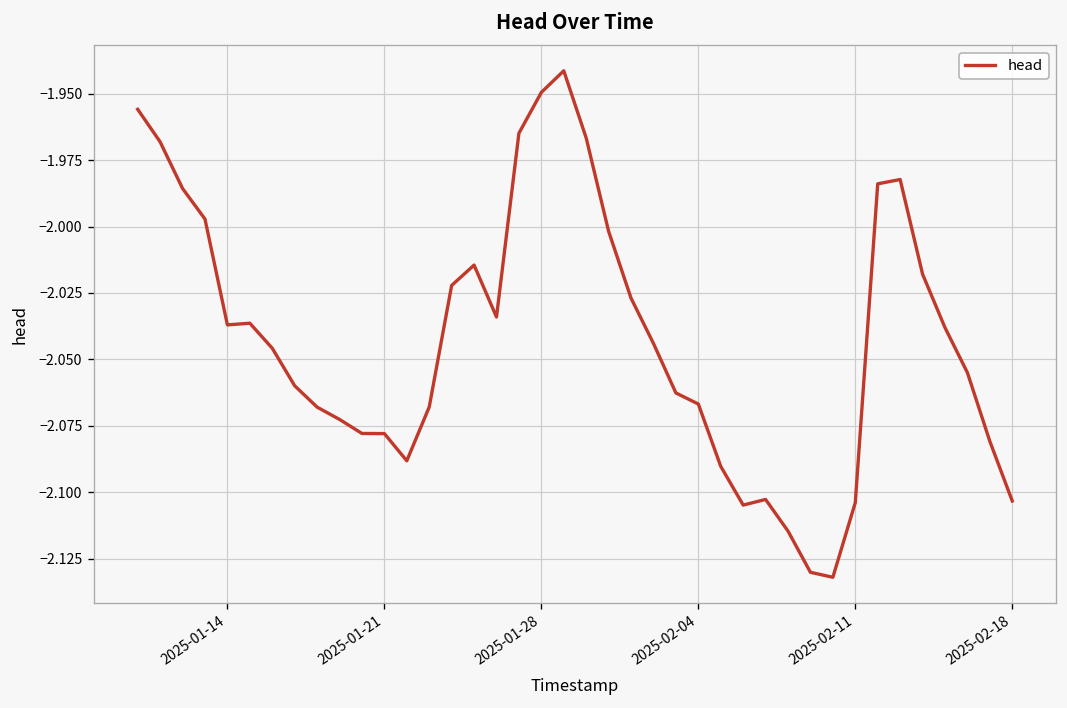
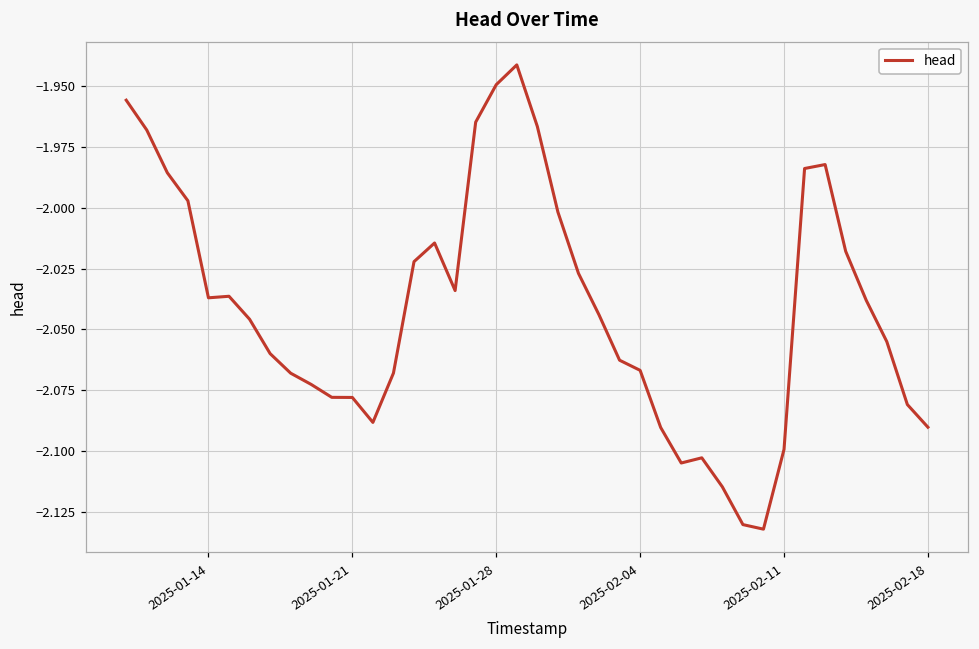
  {
    "2025-01-14": -2.037,
    "2025-01-21": -2.078,
    "2025-01-28": -1.949,
    "2025-02-04": -2.067,
-   "2025-02-11": -2.104,
-   "2025-02-18": -2.103
+   "2025-02-11": -2.099,
+   "2025-02-18": -2.090
  }
